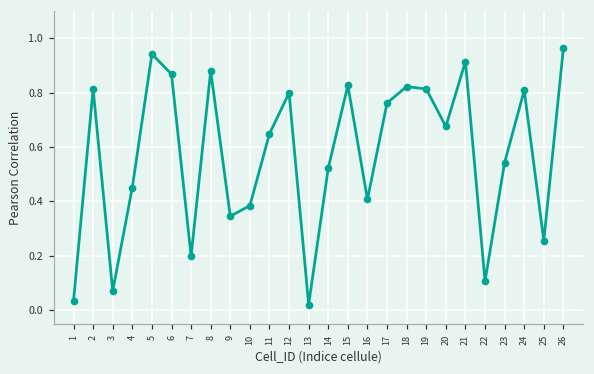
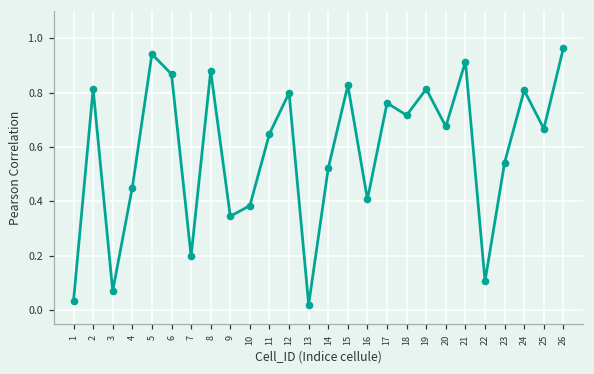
  {
    "1": 0.03,
    "2": 0.81,
    "3": 0.07,
    "4": 0.45,
    "5": 0.94,
    "6": 0.87,
    "7": 0.20,
    "8": 0.88,
    "9": 0.35,
    "10": 0.38,
    "11": 0.65,
    "12": 0.80,
    "13": 0.02,
    "14": 0.52,
    "15": 0.83,
    "16": 0.41,
    "17": 0.76,
-   "18": 0.82,
+   "18": 0.72,
    "19": 0.81,
    "20": 0.68,
    "21": 0.91,
    "22": 0.11,
    "23": 0.54,
    "24": 0.81,
-   "25": 0.26,
+   "25": 0.67,
    "26": 0.96
  }
